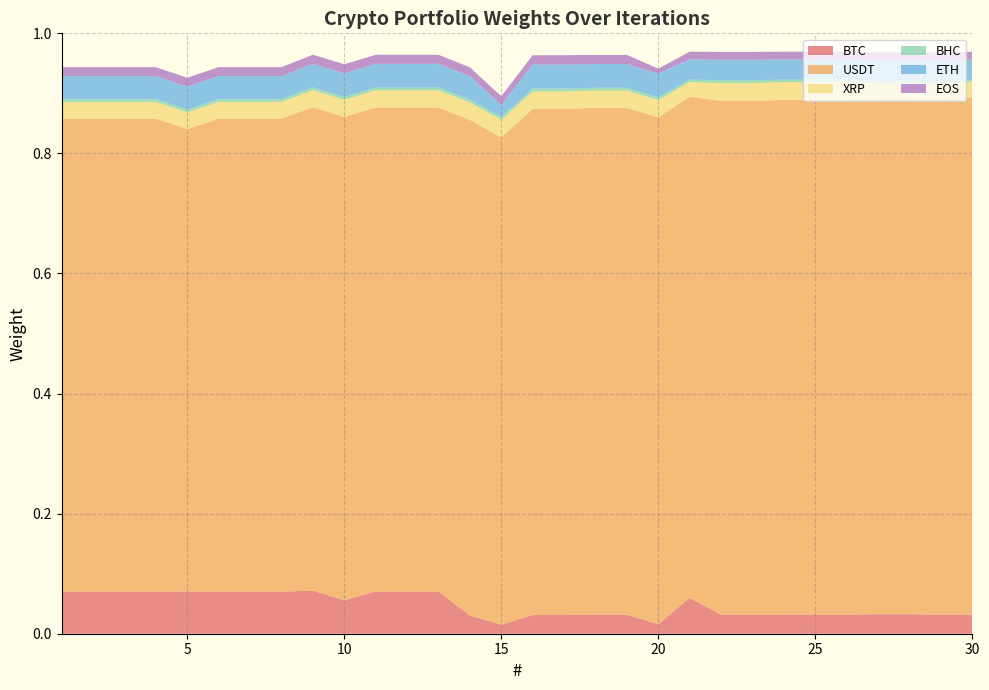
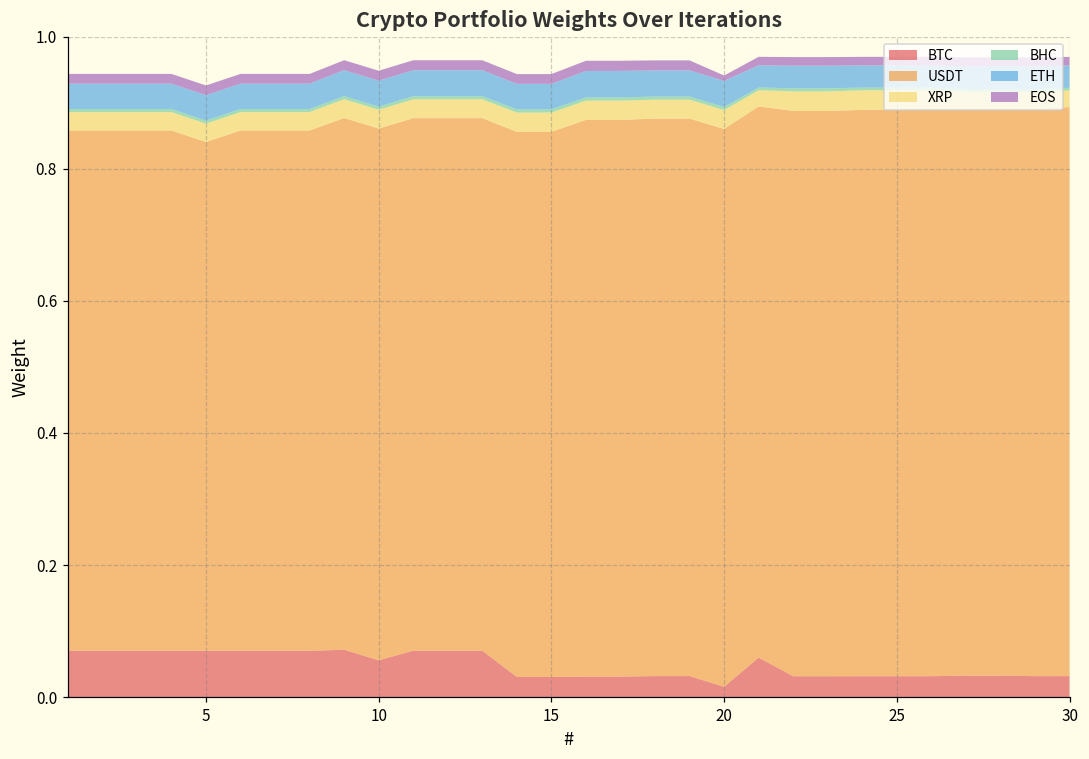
  {
    "BTC": {
      "5": 0.07,
      "10": 0.06,
-     "15": 0.01,
+     "15": 0.03,
      "20": 0.02,
      "25": 0.03,
      "30": 0.03
    },
    "USDT": {
      "5": 0.77,
      "10": 0.81,
-     "15": 0.81,
+     "15": 0.83,
      "20": 0.84,
      "30": 0.86
    },
    "XRP": {
      "5": 0.03,
      "10": 0.03,
      "15": 0.03,
      "20": 0.03
    },
    "BHC": {
      "5": 0.00,
      "10": 0.00,
      "15": 0.00,
      "20": 0.00
    },
    "ETH": {
      "5": 0.04,
      "10": 0.04,
-     "15": 0.02,
+     "15": 0.04,
      "20": 0.04,
      "30": 0.03
    },
    "EOS": {
      "5": 0.01,
      "10": 0.02,
      "15": 0.01,
      "20": 0.01,
      "30": 0.01
    }
  }
